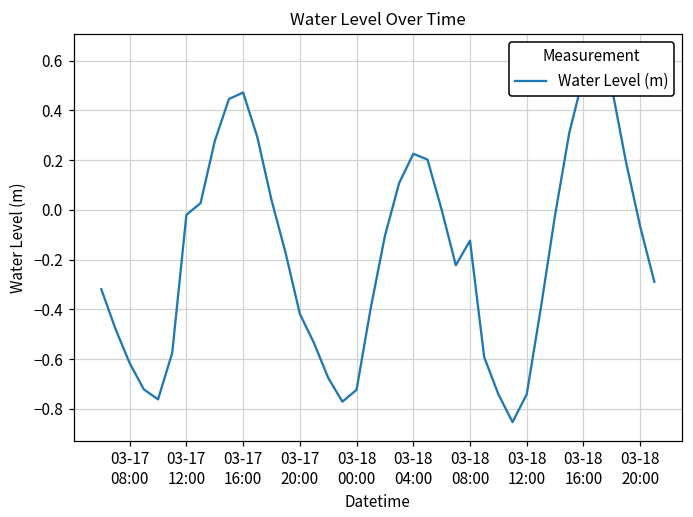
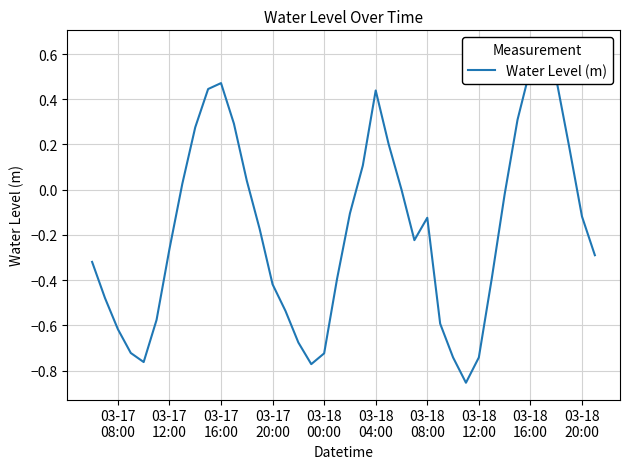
  {
    "03-17 08:00": -0.62,
-   "03-17 12:00": -0.02,
+   "03-17 12:00": -0.26,
    "03-17 16:00": 0.47,
    "03-17 20:00": -0.42,
    "03-18 00:00": -0.72,
-   "03-18 04:00": 0.23,
+   "03-18 04:00": 0.44,
    "03-18 08:00": -0.12,
    "03-18 12:00": -0.74,
-   "03-18 20:00": -0.07
+   "03-18 20:00": -0.12
  }
